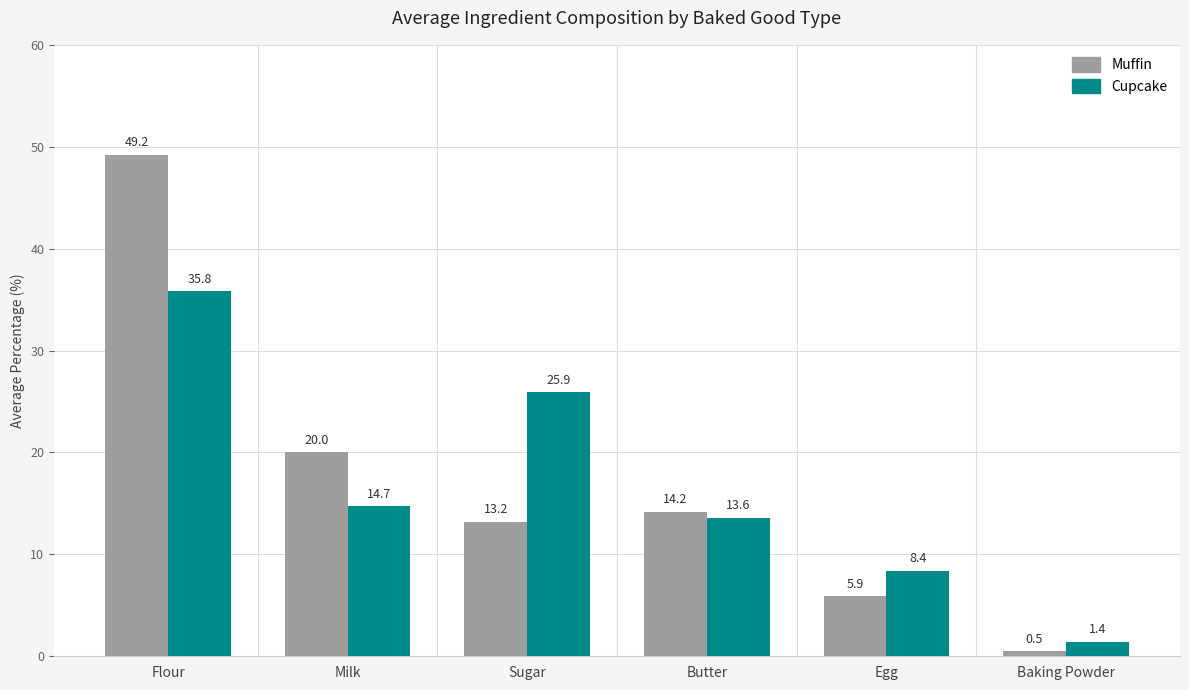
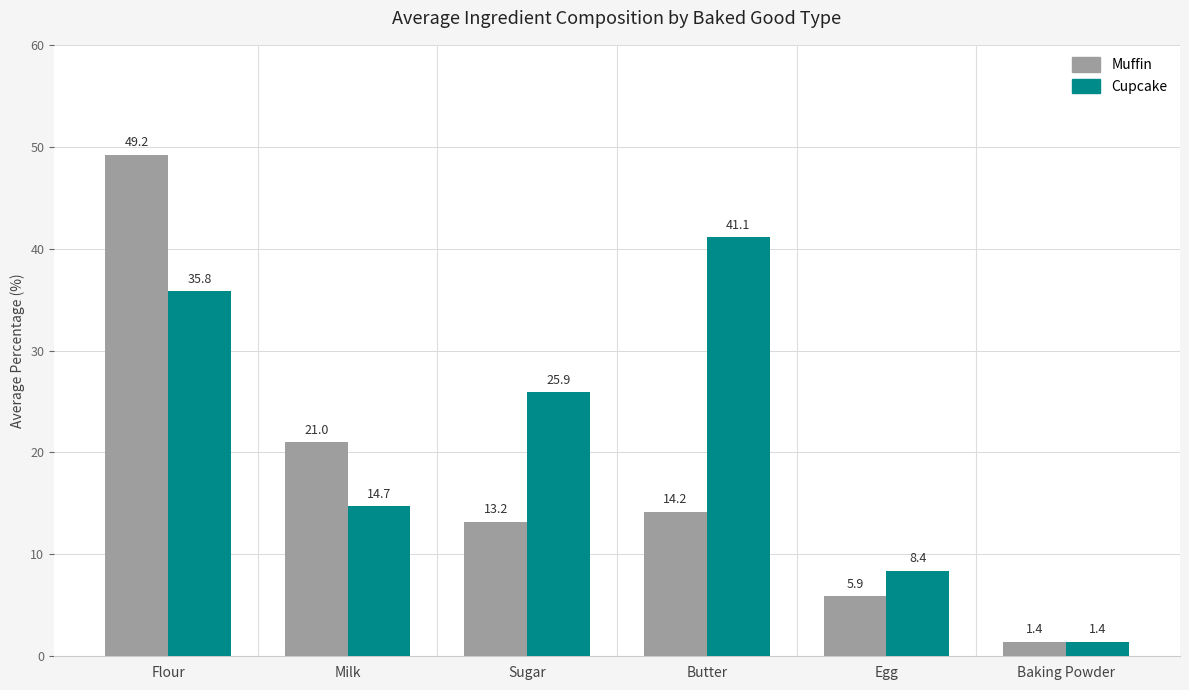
  {
    "Muffin": {
      "Flour": 49.2,
-     "Milk": 20.0,
+     "Milk": 21.0,
      "Sugar": 13.2,
      "Butter": 14.2,
      "Egg": 5.9,
-     "Baking Powder": 0.5
+     "Baking Powder": 1.4
    },
    "Cupcake": {
      "Flour": 35.8,
      "Milk": 14.7,
      "Sugar": 25.9,
-     "Butter": 13.6,
+     "Butter": 41.1,
      "Egg": 8.4,
      "Baking Powder": 1.4
    }
  }
